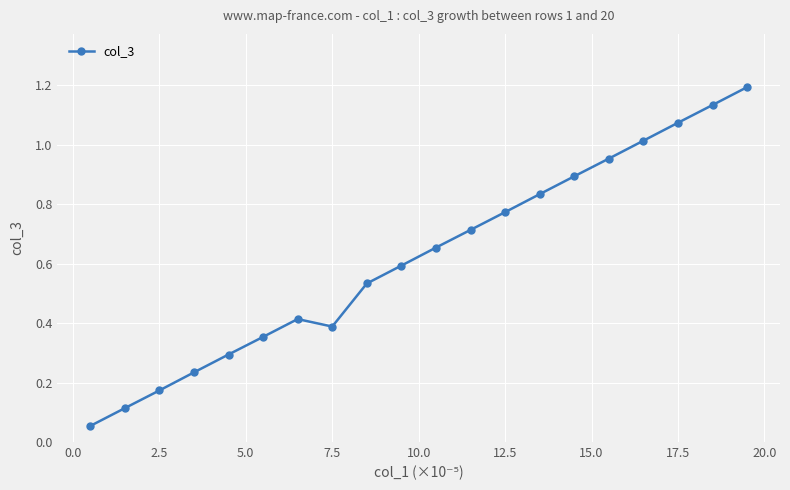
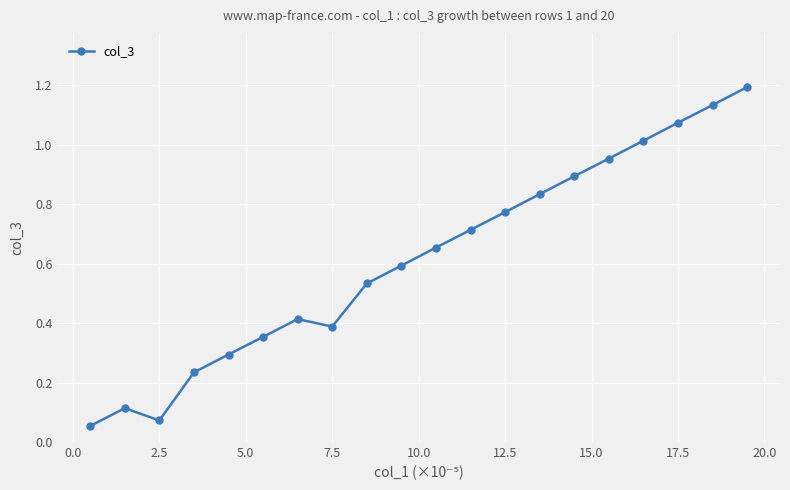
  {
-   "2.5": 0.17,
+   "2.5": 0.07,
    "7.5": 0.39,
    "12.5": 0.77,
    "17.5": 1.07
  }
